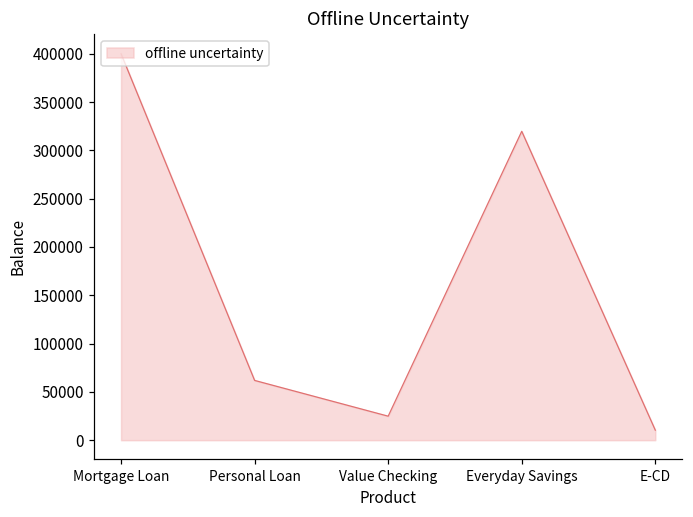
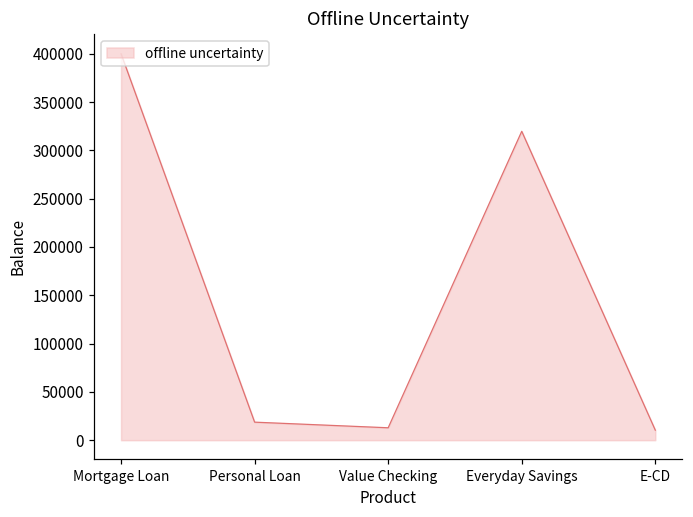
  {
-   "Personal Loan": 60000,
-   "Value Checking": 20000,
+   "Personal Loan": 20000,
+   "Value Checking": 10000,
    "Everyday Savings": 320000,
    "E-CD": 10000
  }
